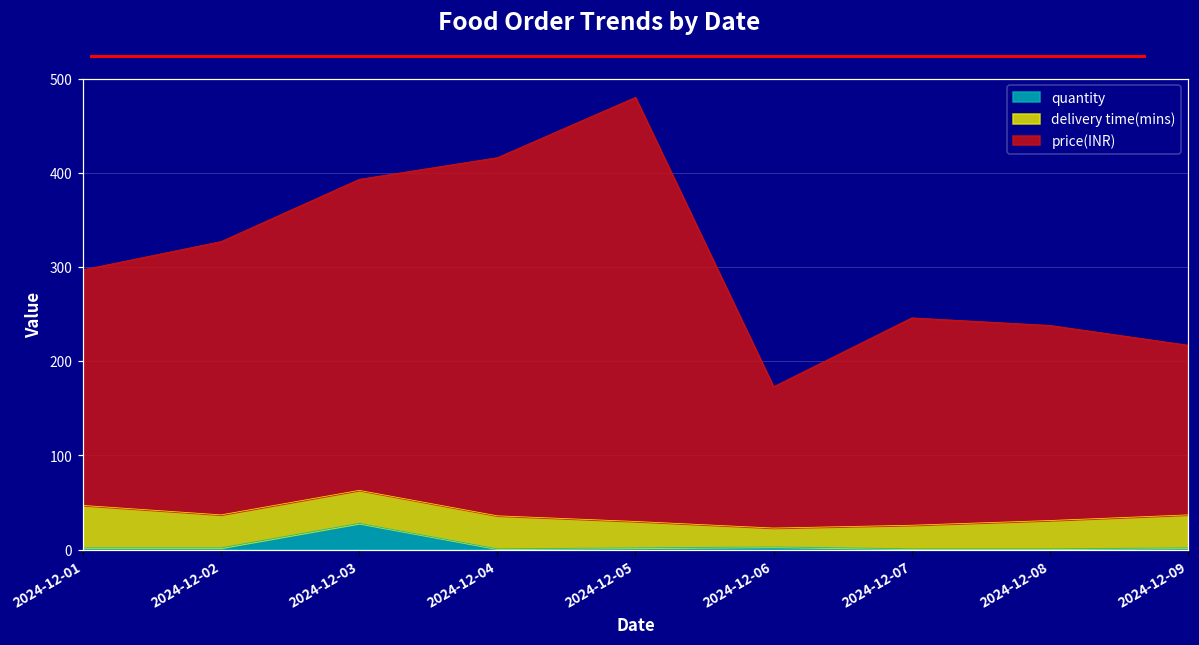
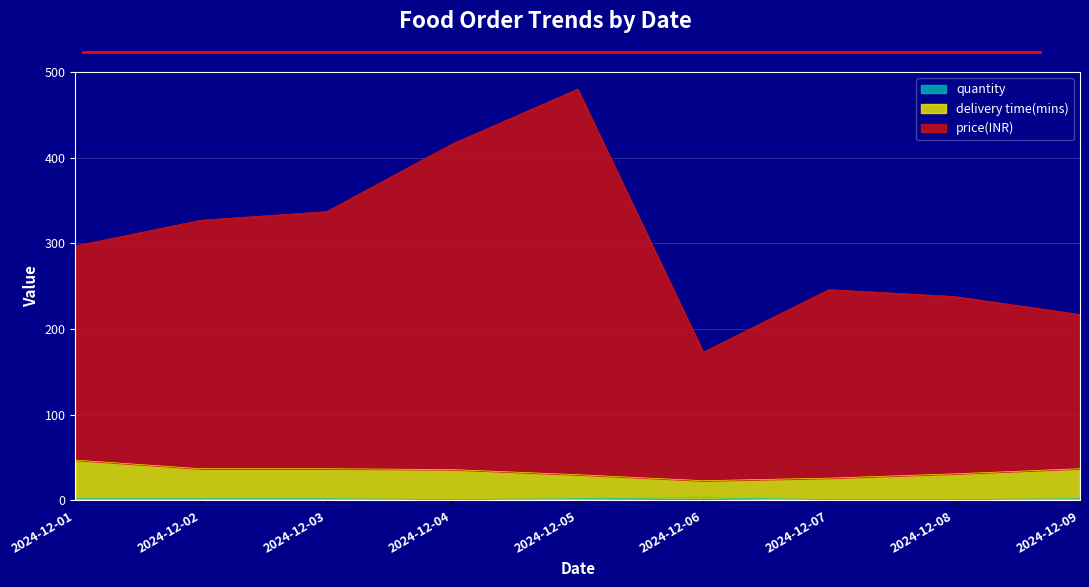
  {
    "quantity": {
      "2024-12-01": 0,
      "2024-12-02": 0,
-     "2024-12-03": 30,
+     "2024-12-03": 0,
      "2024-12-04": 0,
      "2024-12-05": 0,
      "2024-12-06": 0,
      "2024-12-07": 0,
      "2024-12-08": 0,
      "2024-12-09": 0
    },
    "delivery time(mins)": {
      "2024-12-01": 50,
      "2024-12-02": 40,
      "2024-12-03": 40,
      "2024-12-04": 40,
      "2024-12-05": 30,
      "2024-12-06": 20,
      "2024-12-07": 30,
      "2024-12-08": 30,
      "2024-12-09": 40
    },
    "price(INR)": {
      "2024-12-01": 250,
      "2024-12-02": 290,
-     "2024-12-03": 330,
+     "2024-12-03": 300,
      "2024-12-04": 380,
      "2024-12-05": 450,
      "2024-12-06": 150,
      "2024-12-07": 220,
      "2024-12-08": 210,
      "2024-12-09": 180
    }
  }
